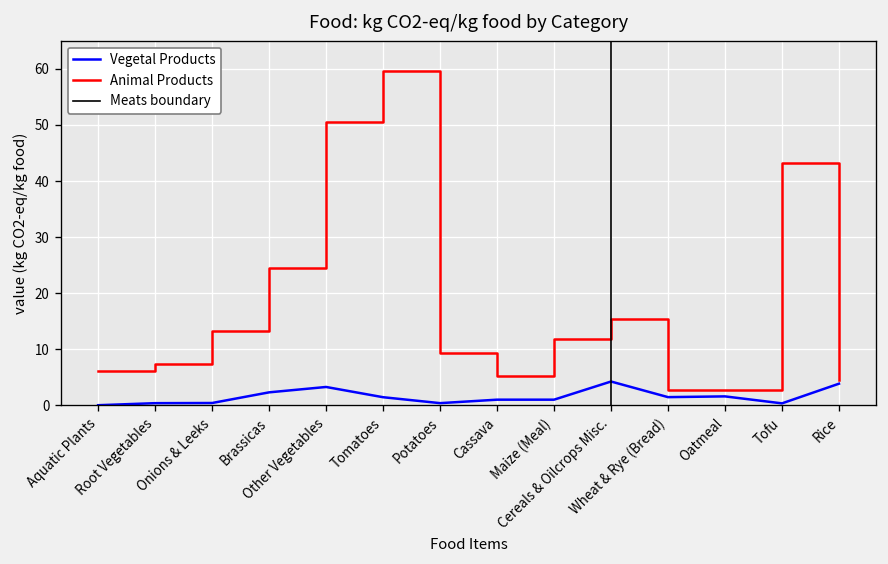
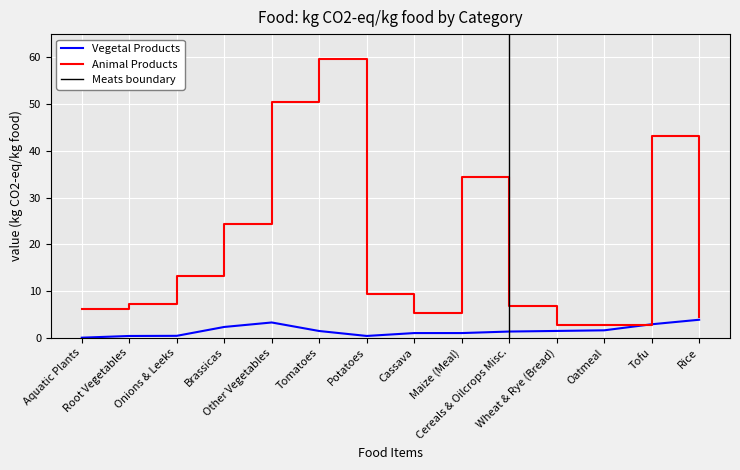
  {
    "Vegetal Products": {
      "Aquatic Plants": 0,
      "Root Vegetables": 0,
      "Onions & Leeks": 0,
      "Brassicas": 2,
      "Other Vegetables": 3,
      "Tomatoes": 1,
      "Potatoes": 0,
      "Cassava": 1,
      "Maize (Meal)": 1,
-     "Cereals & Oilcrops Misc.": 4,
+     "Cereals & Oilcrops Misc.": 1,
      "Wheat & Rye (Bread)": 1,
      "Oatmeal": 2,
-     "Tofu": 0,
+     "Tofu": 3,
      "Rice": 4
    },
    "Animal Products": {
      "Aquatic Plants": 6,
      "Root Vegetables": 7,
      "Onions & Leeks": 13,
      "Brassicas": 24,
      "Other Vegetables": 51,
      "Tomatoes": 60,
      "Potatoes": 9,
      "Cassava": 5,
-     "Maize (Meal)": 12,
-     "Cereals & Oilcrops Misc.": 15,
+     "Maize (Meal)": 34,
+     "Cereals & Oilcrops Misc.": 7,
      "Wheat & Rye (Bread)": 3,
      "Oatmeal": 3,
      "Tofu": 43,
      "Rice": 5
    }
  }
